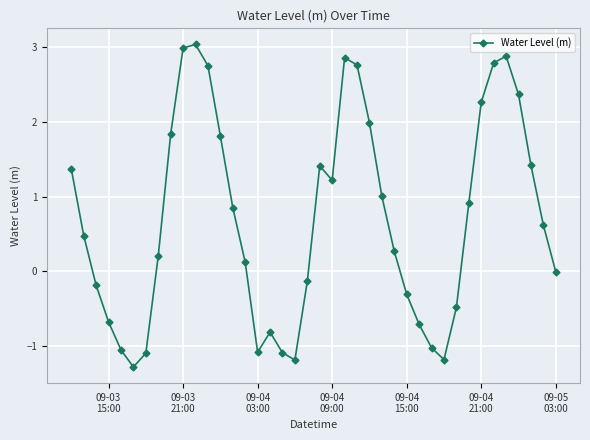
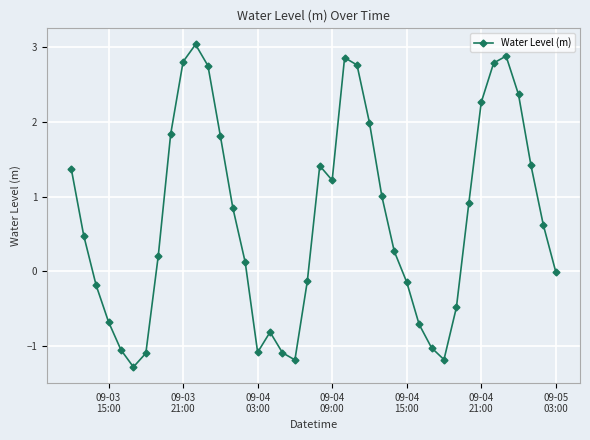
  {
    "09-03 15:00": -0.7,
-   "09-03 21:00": 3.0,
+   "09-03 21:00": 2.8,
    "09-04 03:00": -1.1,
    "09-04 09:00": 1.2,
-   "09-04 15:00": -0.3,
+   "09-04 15:00": -0.1,
    "09-04 21:00": 2.3,
    "09-05 03:00": 0.0
  }
